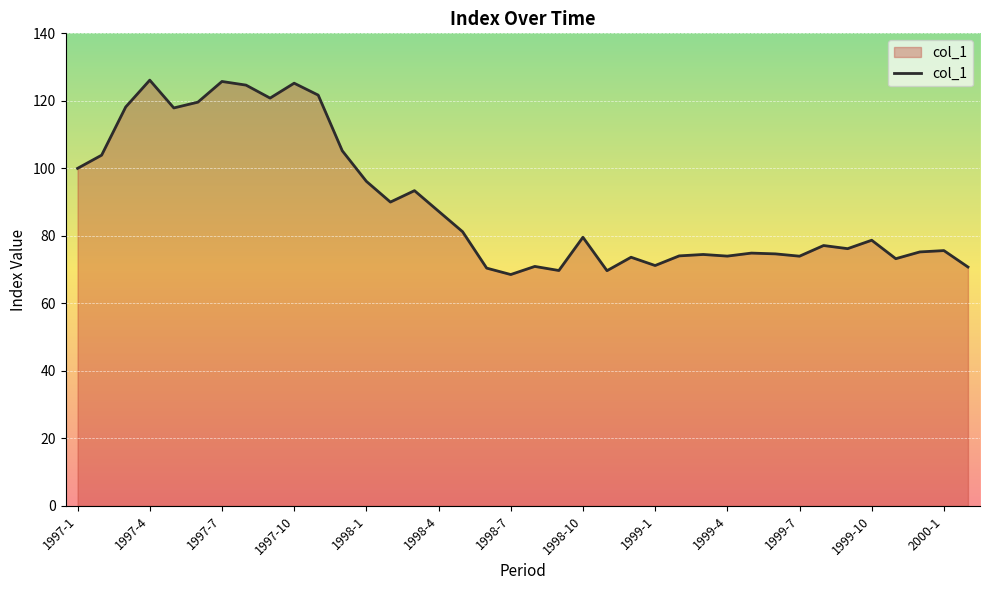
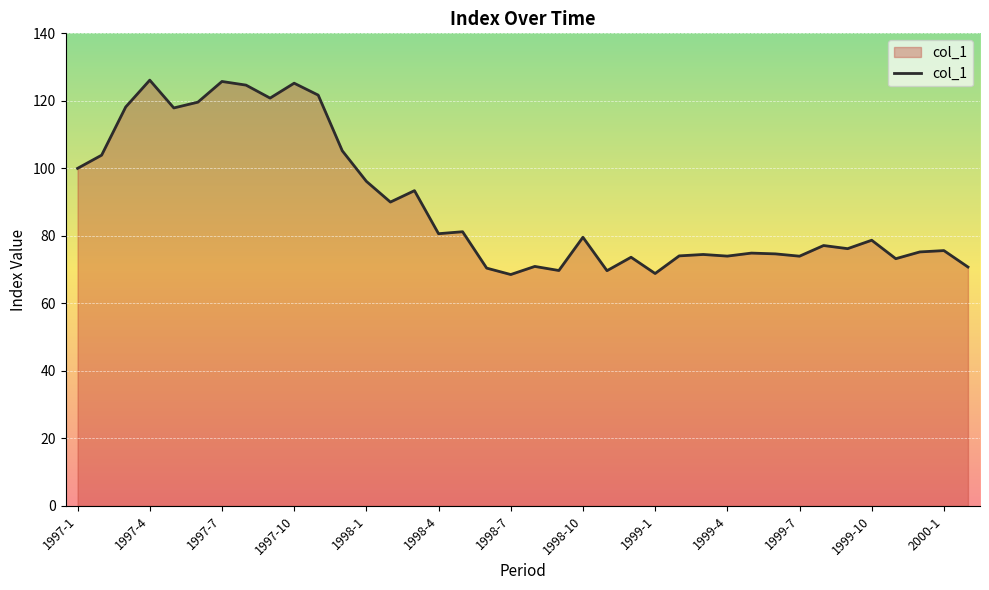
  {
    "1997-1": 100,
    "1997-4": 126,
    "1997-7": 126,
    "1997-10": 125,
    "1998-1": 96,
-   "1998-4": 87,
+   "1998-4": 81,
    "1998-7": 69,
    "1998-10": 80,
-   "1999-1": 71,
+   "1999-1": 69,
    "1999-4": 74,
    "1999-7": 74,
    "1999-10": 79,
    "2000-1": 76
  }
